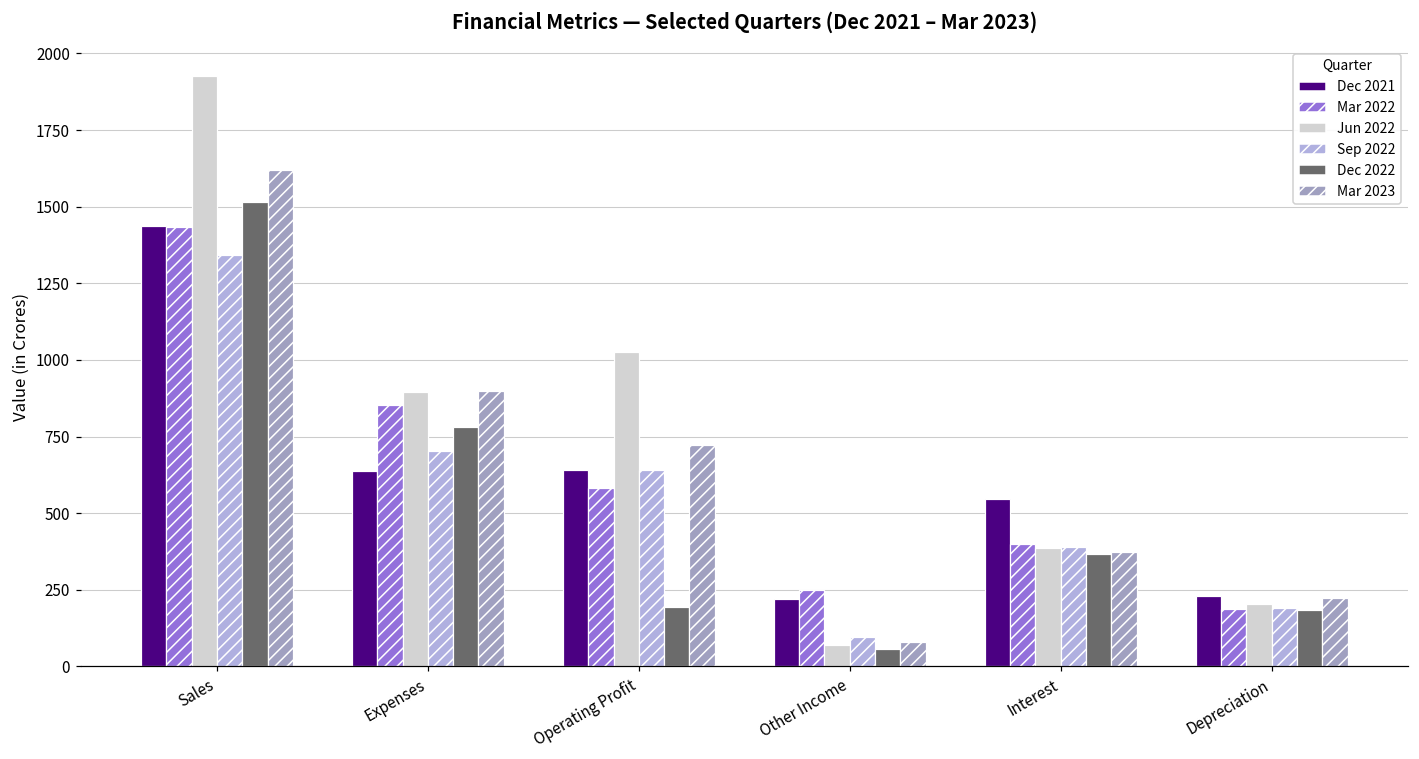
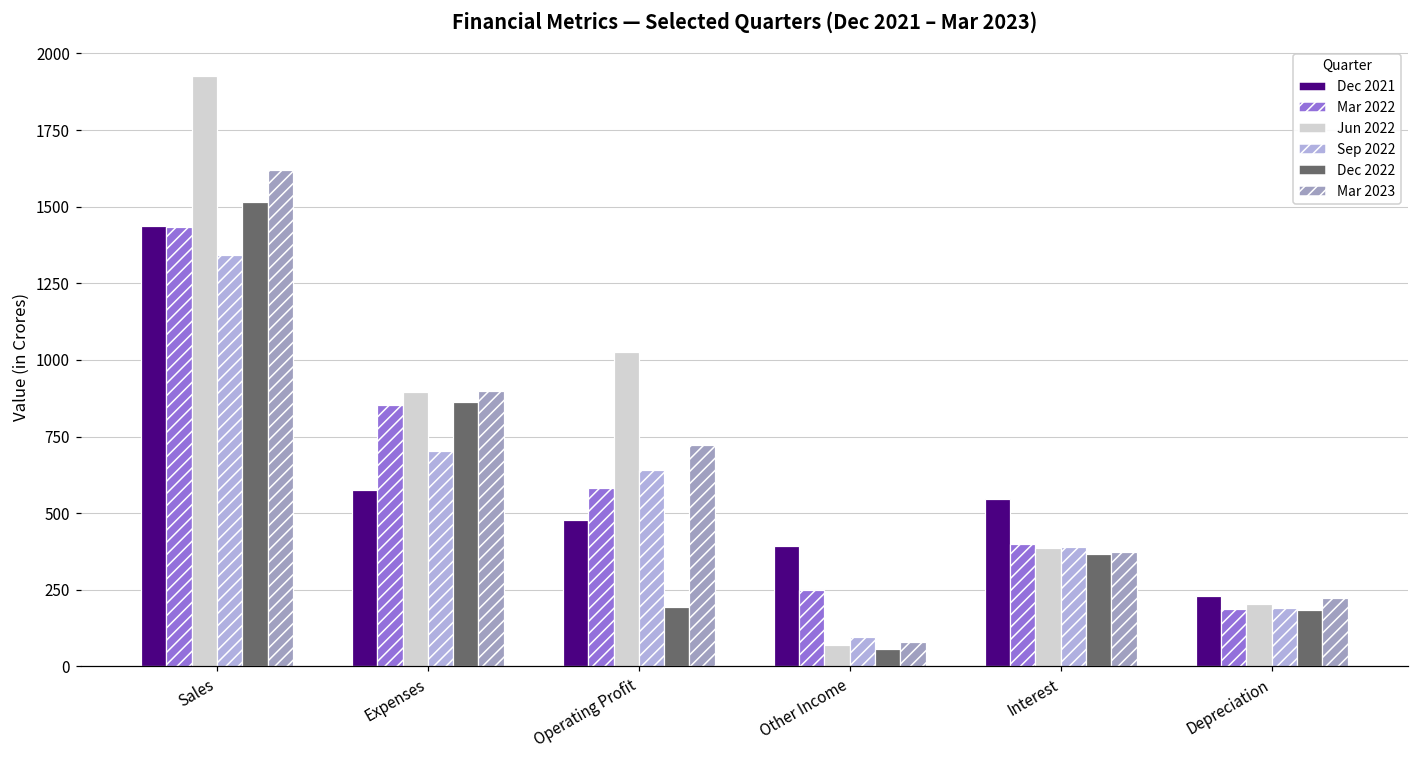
  {
    "Dec 2021": {
      "Sales": 1440,
-     "Expenses": 640,
-     "Operating Profit": 640,
-     "Other Income": 220,
+     "Expenses": 570,
+     "Operating Profit": 480,
+     "Other Income": 390,
      "Interest": 550,
      "Depreciation": 230
    },
    "Dec 2022": {
      "Sales": 1510,
-     "Expenses": 780,
+     "Expenses": 860,
      "Operating Profit": 190,
      "Other Income": 60,
      "Interest": 370,
      "Depreciation": 180
    }
  }
